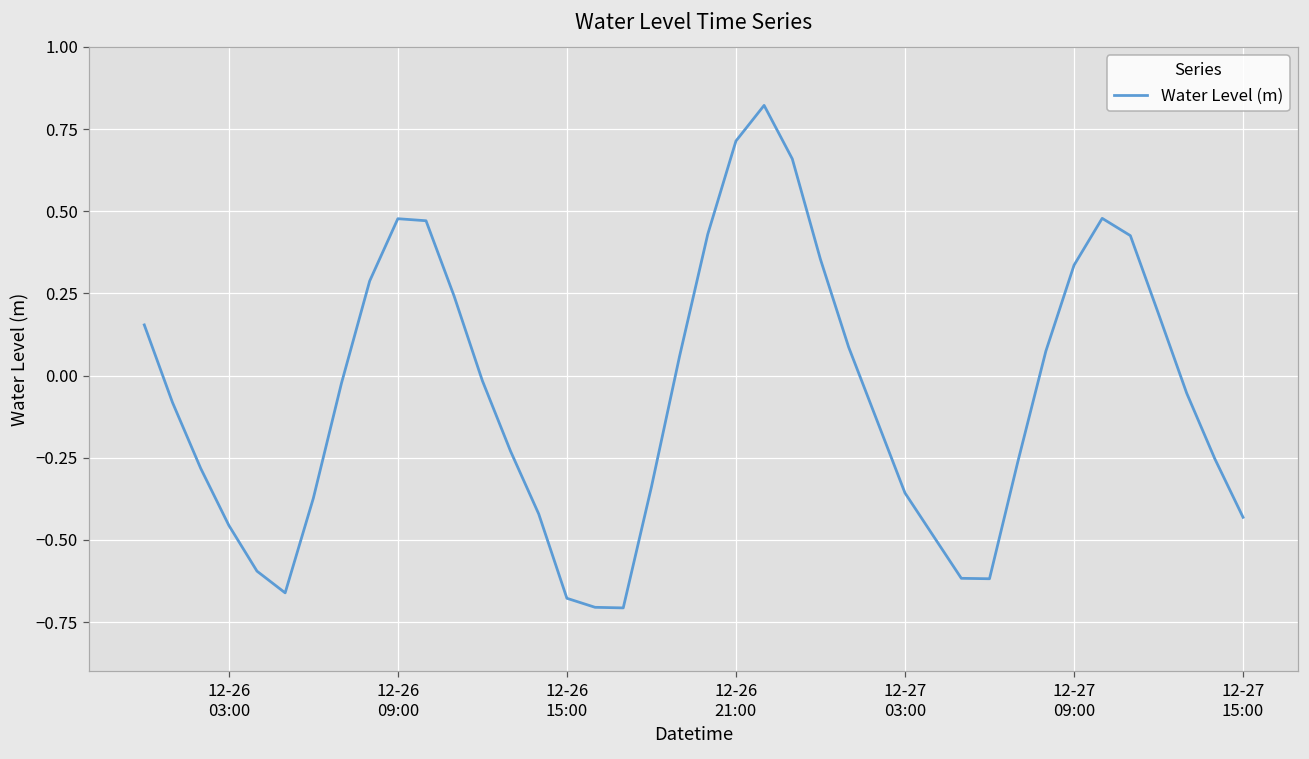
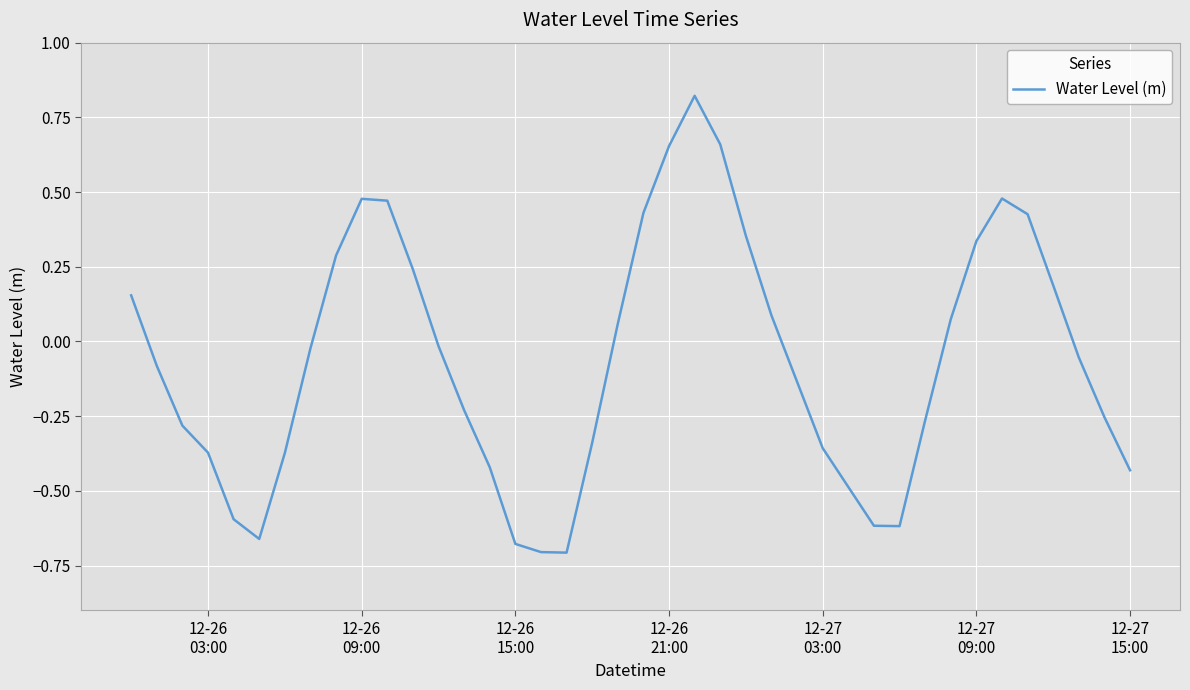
  {
-   "12-26 03:00": -0.46,
+   "12-26 03:00": -0.37,
    "12-26 09:00": 0.48,
    "12-26 15:00": -0.68,
-   "12-26 21:00": 0.71,
+   "12-26 21:00": 0.65,
    "12-27 03:00": -0.36,
    "12-27 09:00": 0.34,
    "12-27 15:00": -0.43
  }
